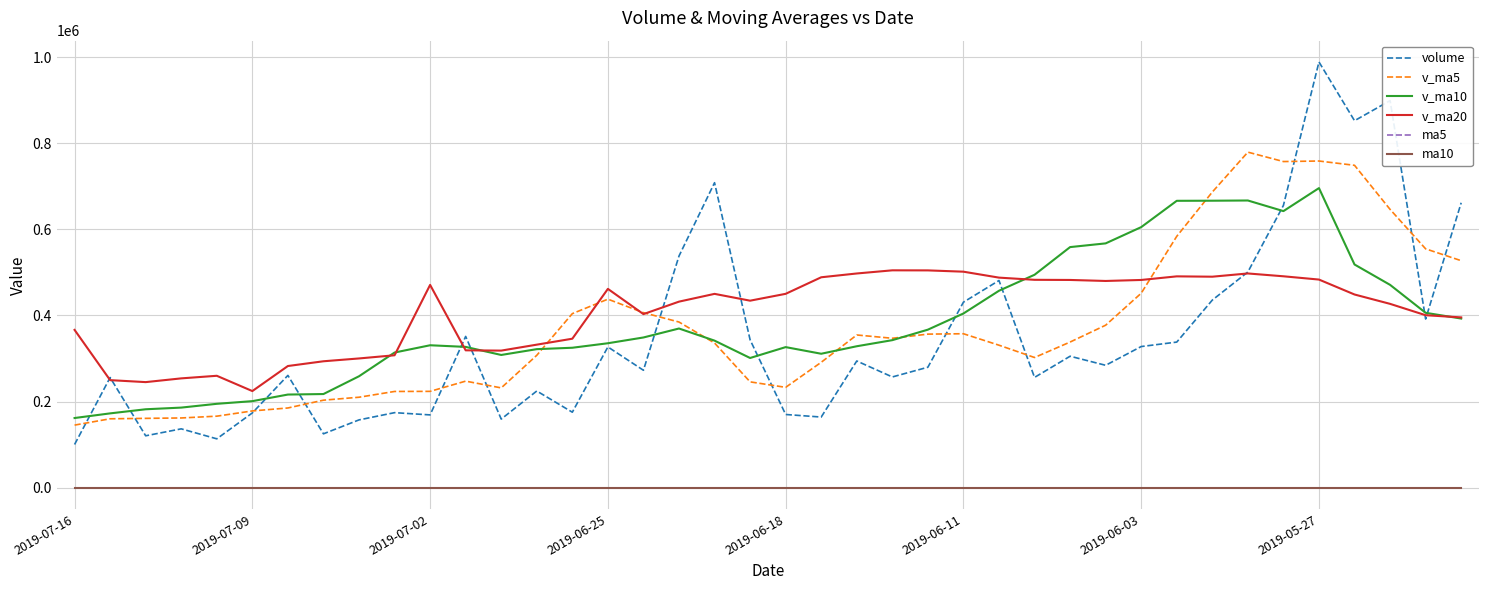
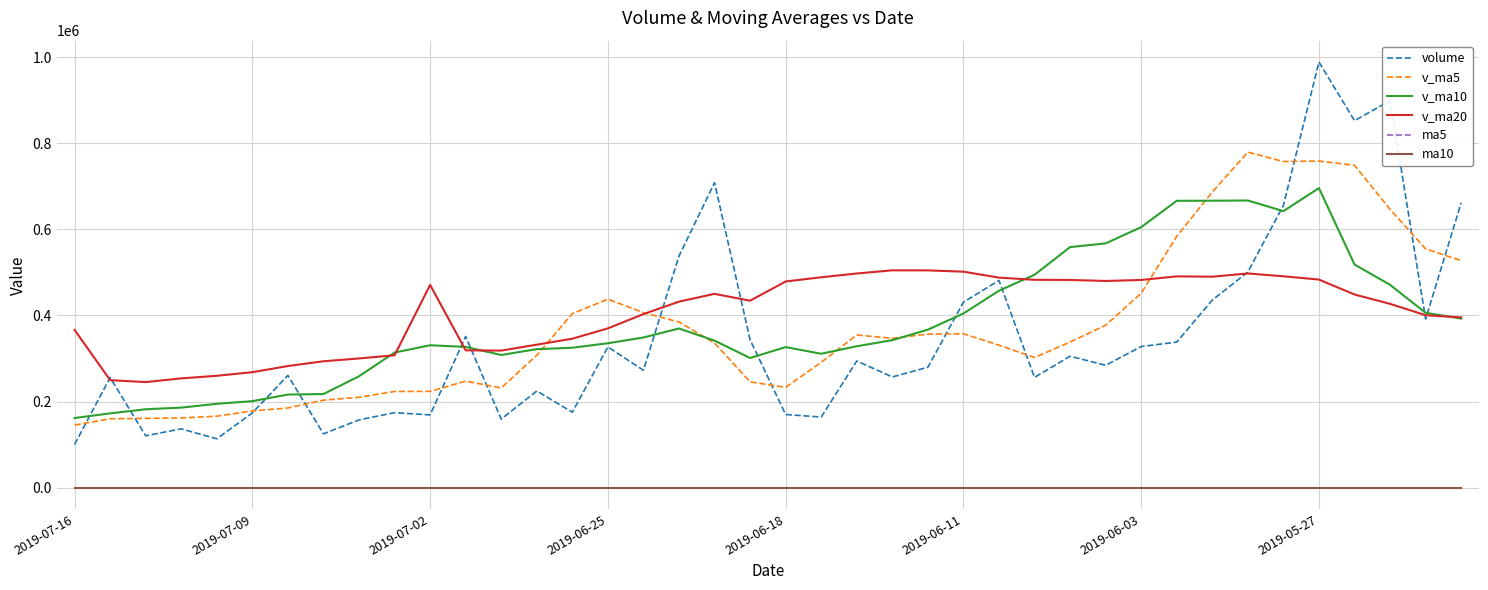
  {
    "volume": {
      "2019-07-16": 100000,
      "2019-07-02": 170000,
      "2019-06-25": 330000,
      "2019-06-18": 170000,
      "2019-06-11": 430000,
      "2019-06-03": 330000,
      "2019-05-27": 990000
    },
    "v_ma5": {
      "2019-07-16": 150000,
      "2019-07-02": 220000,
      "2019-06-25": 440000,
      "2019-06-18": 230000,
      "2019-06-11": 360000,
      "2019-06-03": 450000,
      "2019-05-27": 760000
    },
    "v_ma10": {
      "2019-07-16": 160000,
      "2019-07-09": 200000,
      "2019-07-02": 330000,
      "2019-06-25": 340000,
      "2019-06-18": 330000,
      "2019-06-11": 400000,
      "2019-06-03": 610000,
      "2019-05-27": 700000
    },
    "v_ma20": {
      "2019-07-16": 370000,
-     "2019-07-09": 220000,
+     "2019-07-09": 270000,
      "2019-07-02": 470000,
-     "2019-06-25": 460000,
-     "2019-06-18": 450000,
+     "2019-06-25": 370000,
+     "2019-06-18": 480000,
      "2019-06-11": 500000,
      "2019-06-03": 480000,
      "2019-05-27": 480000
    },
    "ma10": {
      "2019-07-16": 0,
      "2019-07-09": 0,
      "2019-07-02": 0,
      "2019-06-25": 0,
      "2019-06-18": 0,
      "2019-06-11": 0,
      "2019-06-03": 0,
      "2019-05-27": 0
    }
  }
